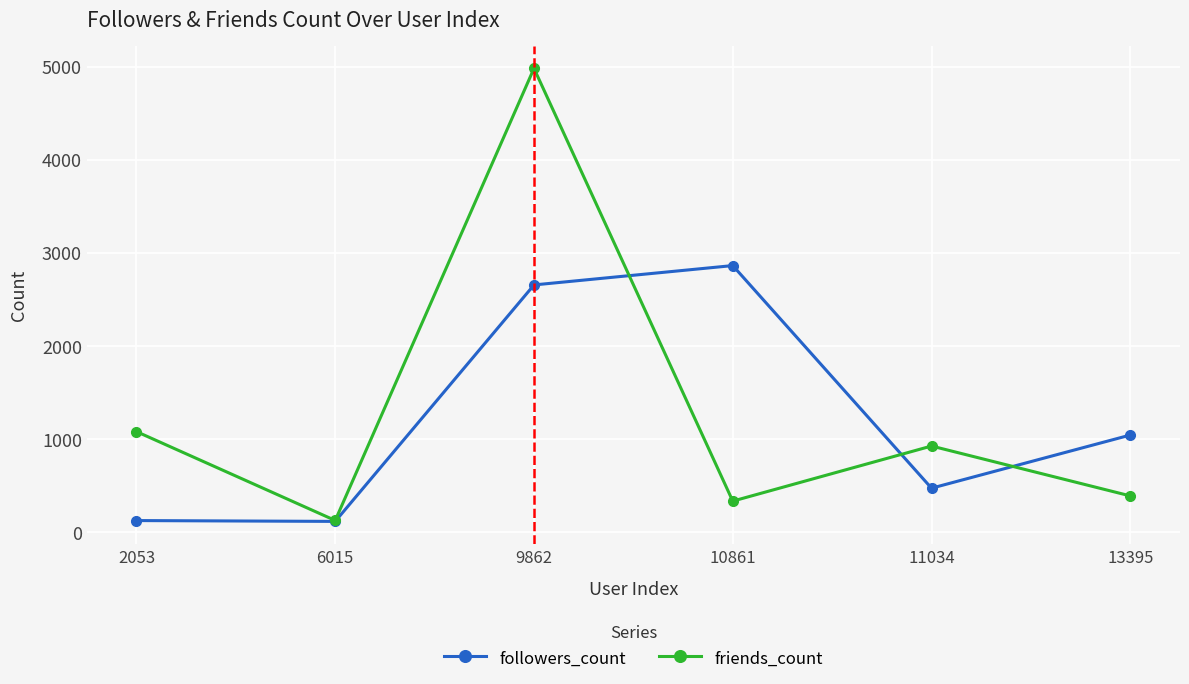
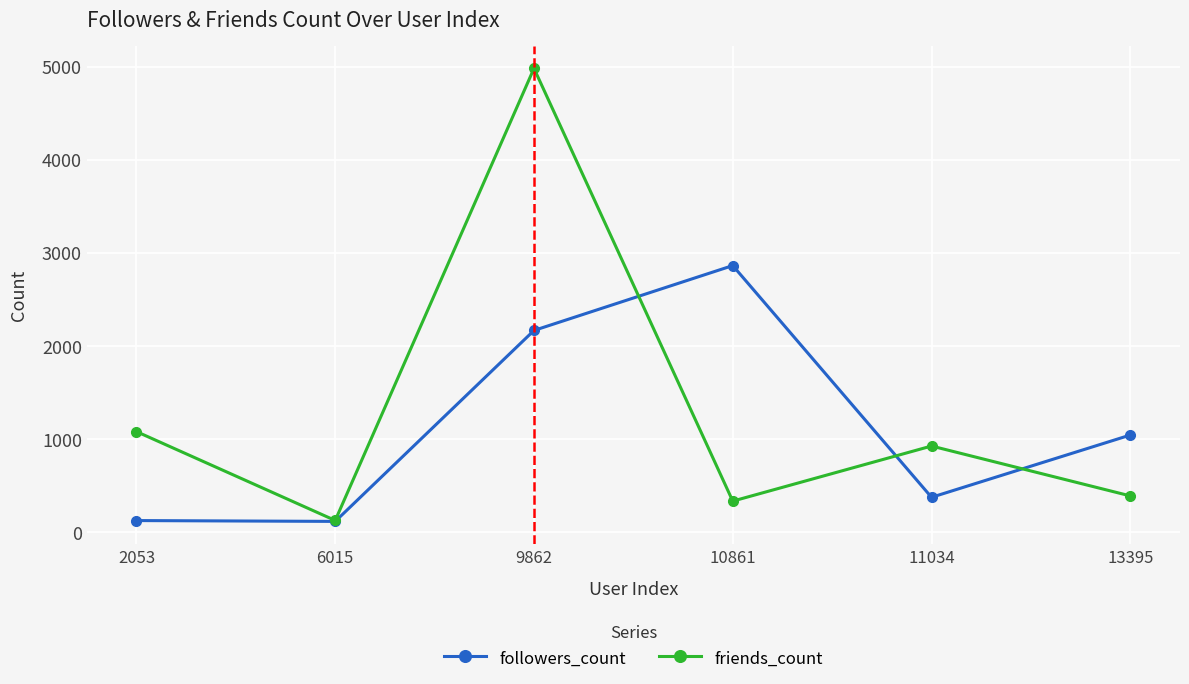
  {
    "followers_count": {
      "2053": 100,
-     "9862": 2700,
+     "9862": 2200,
      "10861": 2900,
-     "11034": 500,
+     "11034": 400,
      "13395": 1000
    },
    "friends_count": {
      "2053": 1100,
      "9862": 5000,
      "10861": 300,
      "11034": 900,
      "13395": 400
    }
  }
